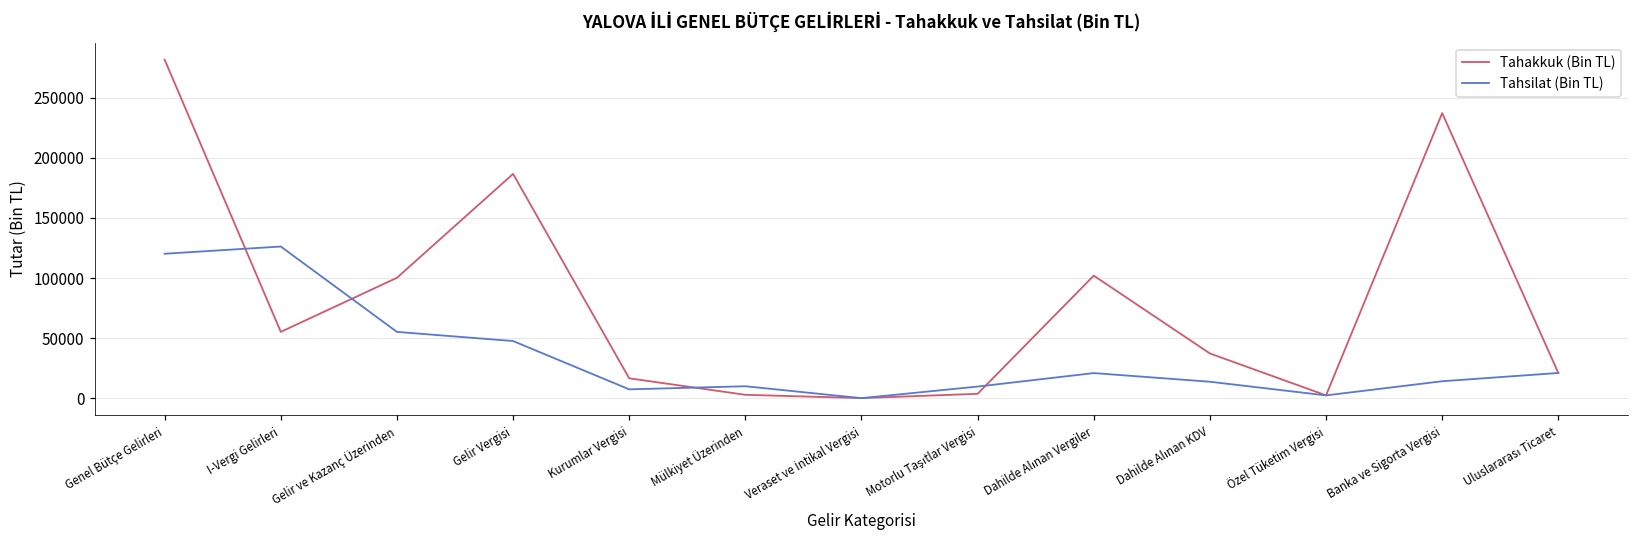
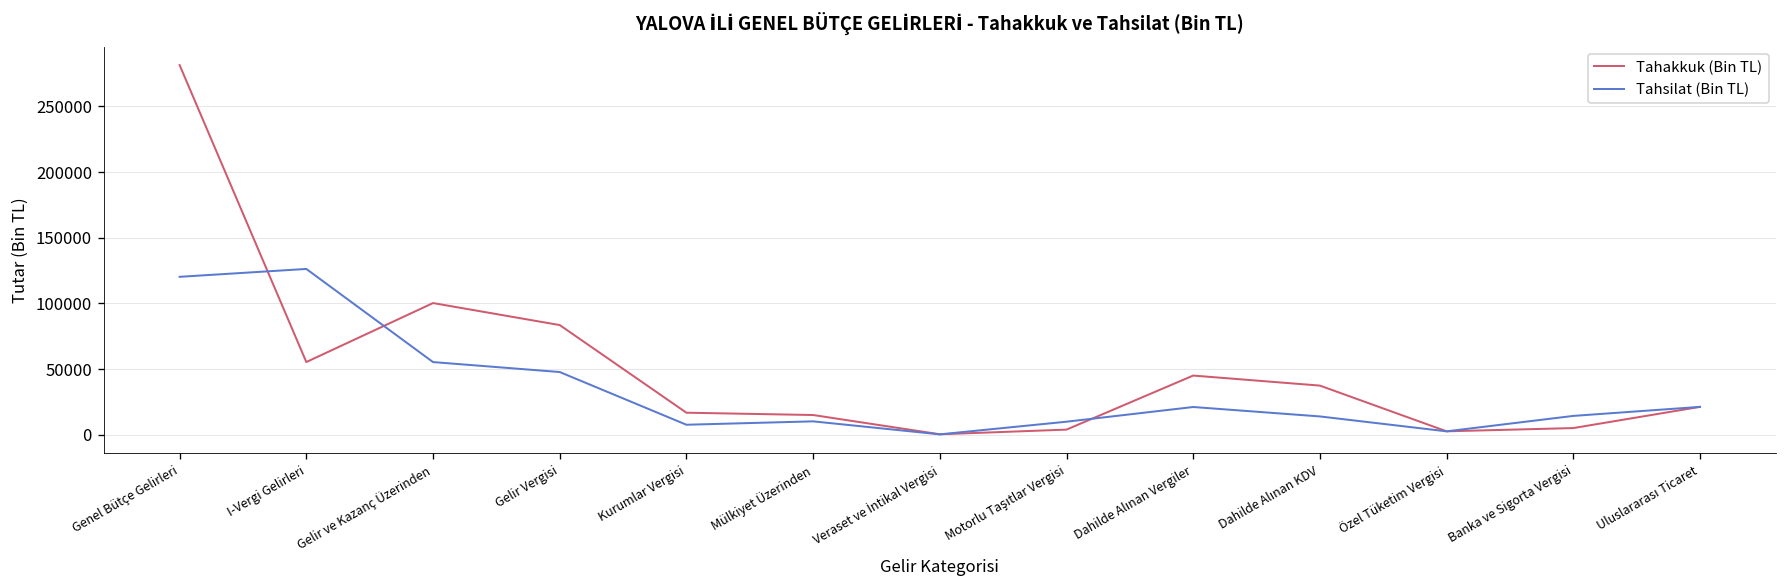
  {
    "Tahakkuk (Bin TL)": {
      "Genel Bütçe Gelirleri": 281000,
      "I-Vergi Gelirleri": 55000,
      "Gelir ve Kazanç Üzerinden": 100000,
-     "Gelir Vergisi": 187000,
+     "Gelir Vergisi": 84000,
      "Kurumlar Vergisi": 17000,
-     "Mülkiyet Üzerinden": 3000,
+     "Mülkiyet Üzerinden": 15000,
      "Motorlu Taşıtlar Vergisi": 4000,
-     "Dahilde Alınan Vergiler": 102000,
+     "Dahilde Alınan Vergiler": 45000,
      "Dahilde Alınan KDV": 37000,
-     "Banka ve Sigorta Vergisi": 237000
+     "Banka ve Sigorta Vergisi": 5000
    },
    "Tahsilat (Bin TL)": {
      "Genel Bütçe Gelirleri": 120000,
      "I-Vergi Gelirleri": 126000,
      "Gelir ve Kazanç Üzerinden": 55000,
      "Gelir Vergisi": 48000,
      "Kurumlar Vergisi": 8000,
      "Mülkiyet Üzerinden": 10000,
      "Motorlu Taşıtlar Vergisi": 10000,
      "Dahilde Alınan Vergiler": 21000,
      "Dahilde Alınan KDV": 14000,
      "Banka ve Sigorta Vergisi": 14000
    }
  }
